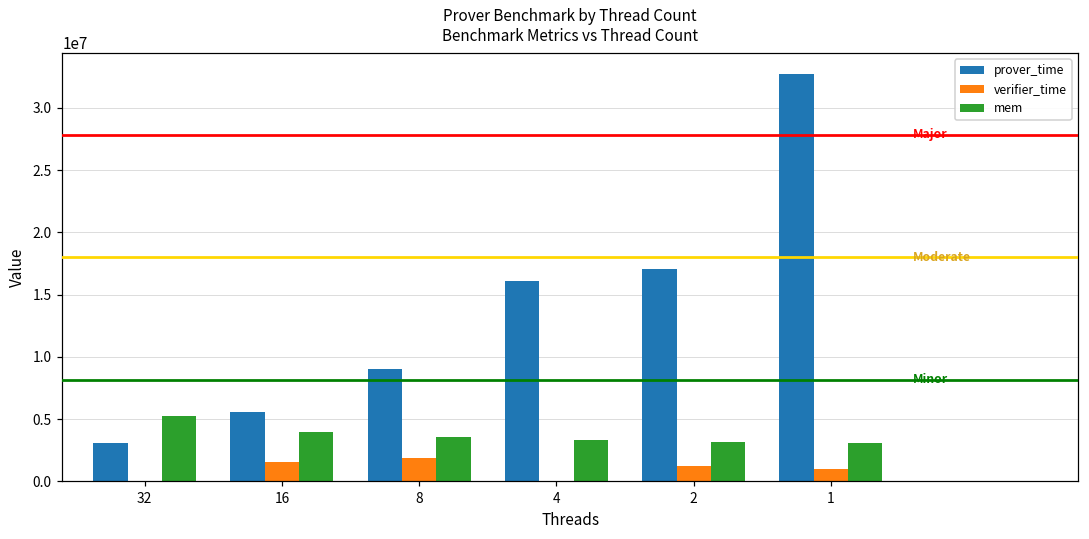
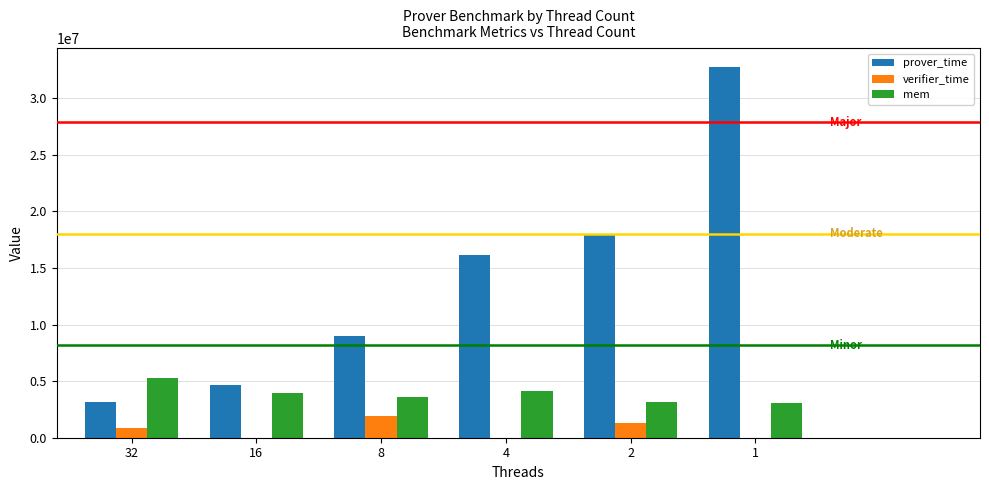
  {
    "prover_time": {
      "32": 3100000,
-     "16": 5600000,
+     "16": 4700000,
      "8": 9000000,
      "4": 16100000,
-     "2": 17100000,
+     "2": 17900000,
      "1": 32800000
    },
    "verifier_time": {
-     "32": 0,
-     "16": 1600000,
+     "32": 800000,
+     "16": 0,
      "8": 1900000,
      "2": 1300000,
-     "1": 1000000
+     "1": 0
    },
    "mem": {
      "32": 5300000,
      "16": 4000000,
      "8": 3600000,
-     "4": 3300000,
+     "4": 4100000,
      "2": 3200000,
      "1": 3100000
    }
  }
